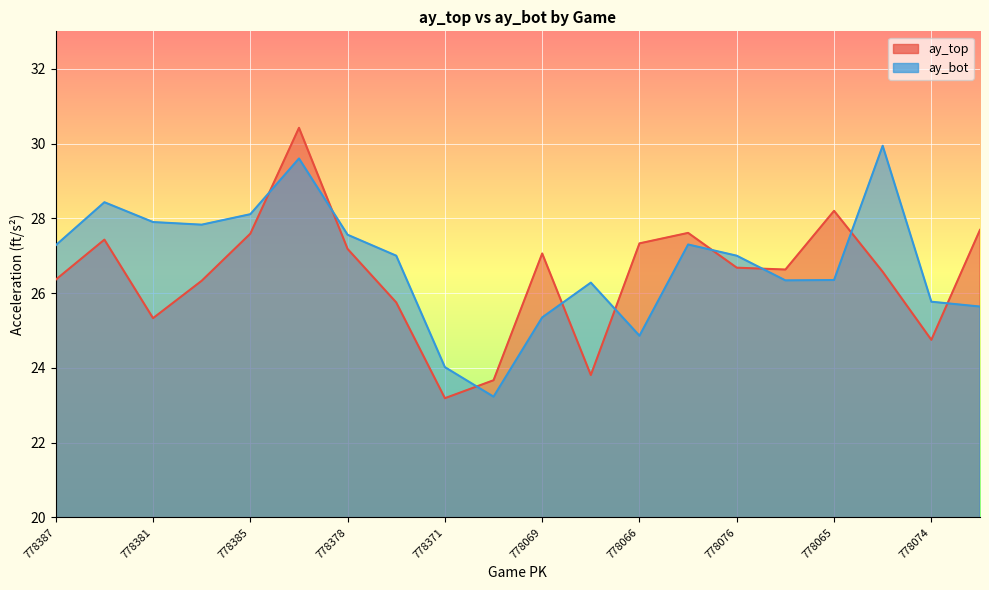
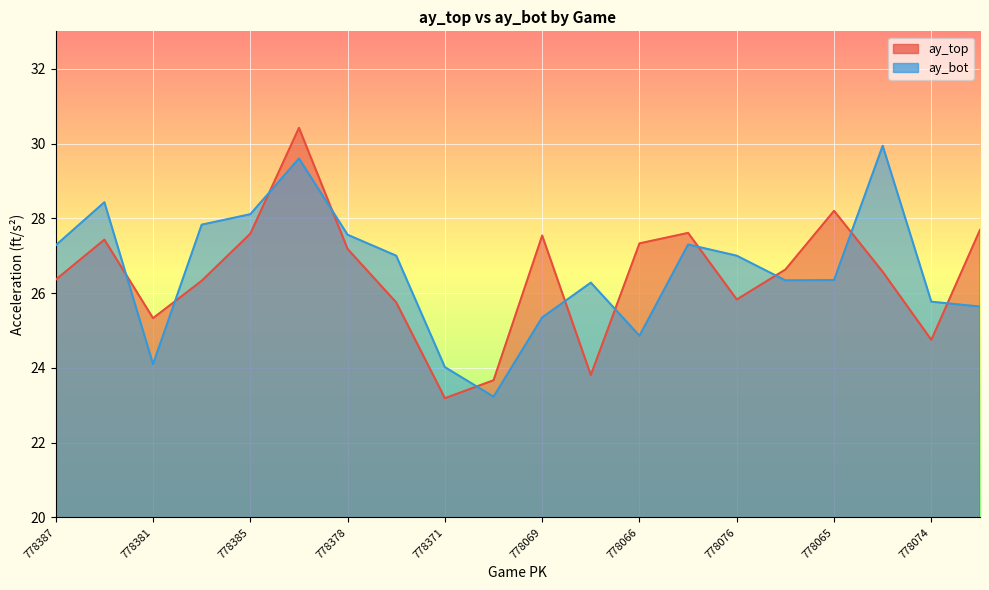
  {
    "ay_top": {
      "778387": 26.4,
      "778381": 25.3,
      "778385": 27.6,
      "778378": 27.2,
      "778371": 23.2,
-     "778069": 27.1,
+     "778069": 27.5,
      "778066": 27.3,
-     "778076": 26.7,
+     "778076": 25.8,
      "778065": 28.2,
      "778074": 24.8
    },
    "ay_bot": {
      "778387": 27.3,
-     "778381": 27.9,
+     "778381": 24.1,
      "778385": 28.1,
      "778378": 27.6,
      "778371": 24.0,
      "778069": 25.4,
      "778066": 24.9,
      "778076": 27.0,
      "778065": 26.4,
      "778074": 25.8
    }
  }
